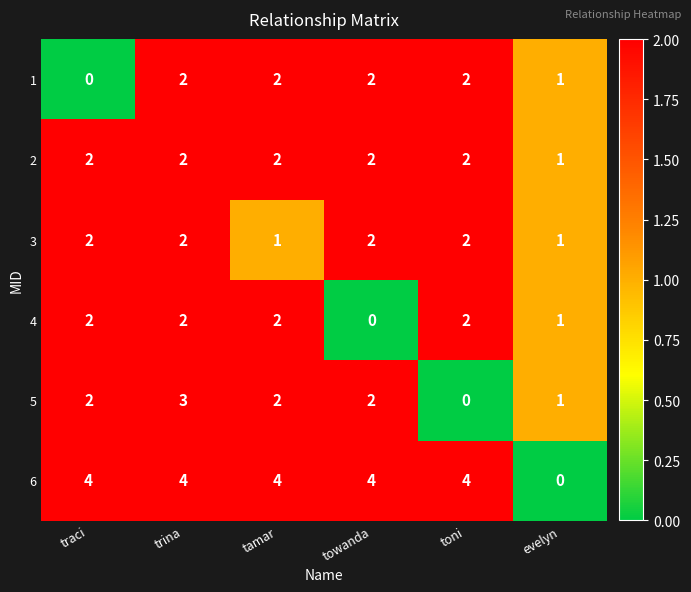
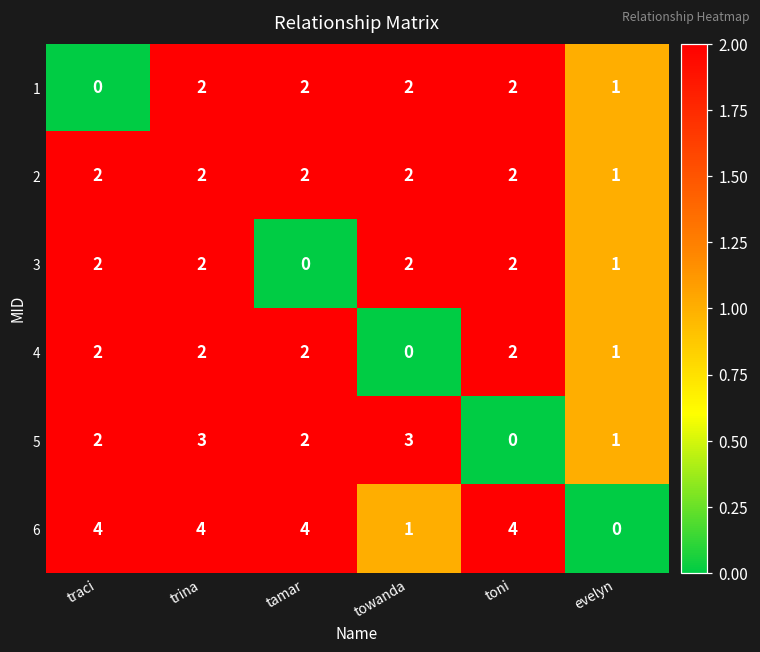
  {
    "1": {
      "traci": 0,
      "trina": 2,
      "tamar": 2,
      "towanda": 2,
      "toni": 2,
      "evelyn": 1
    },
    "2": {
      "traci": 2,
      "trina": 2,
      "tamar": 2,
      "towanda": 2,
      "toni": 2,
      "evelyn": 1
    },
    "3": {
      "traci": 2,
      "trina": 2,
-     "tamar": 1,
+     "tamar": 0,
      "towanda": 2,
      "toni": 2,
      "evelyn": 1
    },
    "4": {
      "traci": 2,
      "trina": 2,
      "tamar": 2,
      "towanda": 0,
      "toni": 2,
      "evelyn": 1
    },
    "5": {
      "traci": 2,
      "trina": 3,
      "tamar": 2,
-     "towanda": 2,
+     "towanda": 3,
      "toni": 0,
      "evelyn": 1
    },
    "6": {
      "traci": 4,
      "trina": 4,
      "tamar": 4,
-     "towanda": 4,
+     "towanda": 1,
      "toni": 4,
      "evelyn": 0
    }
  }
